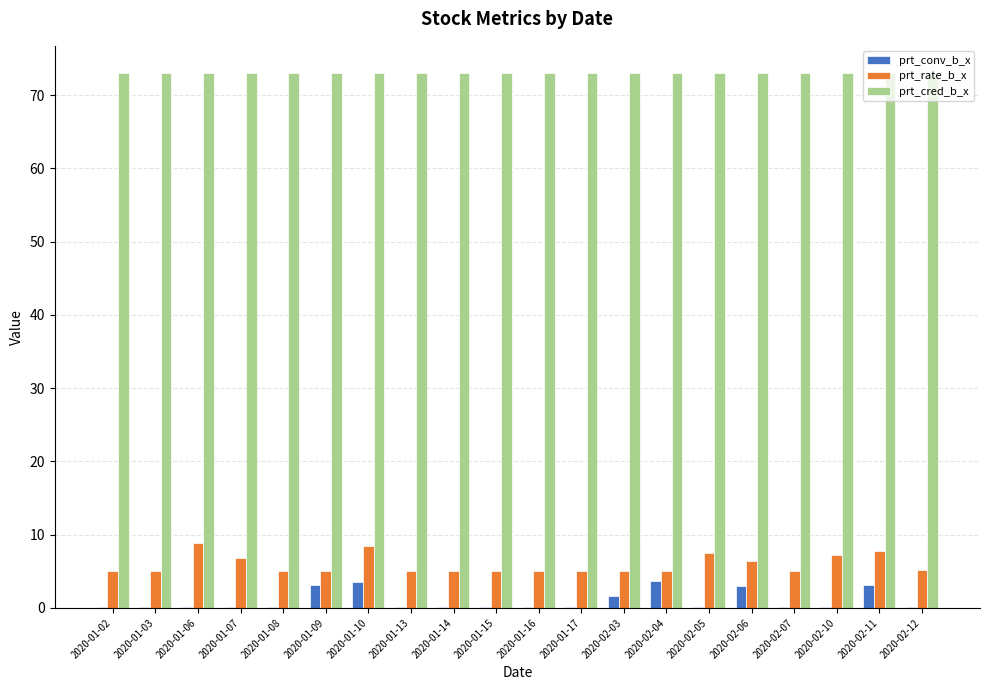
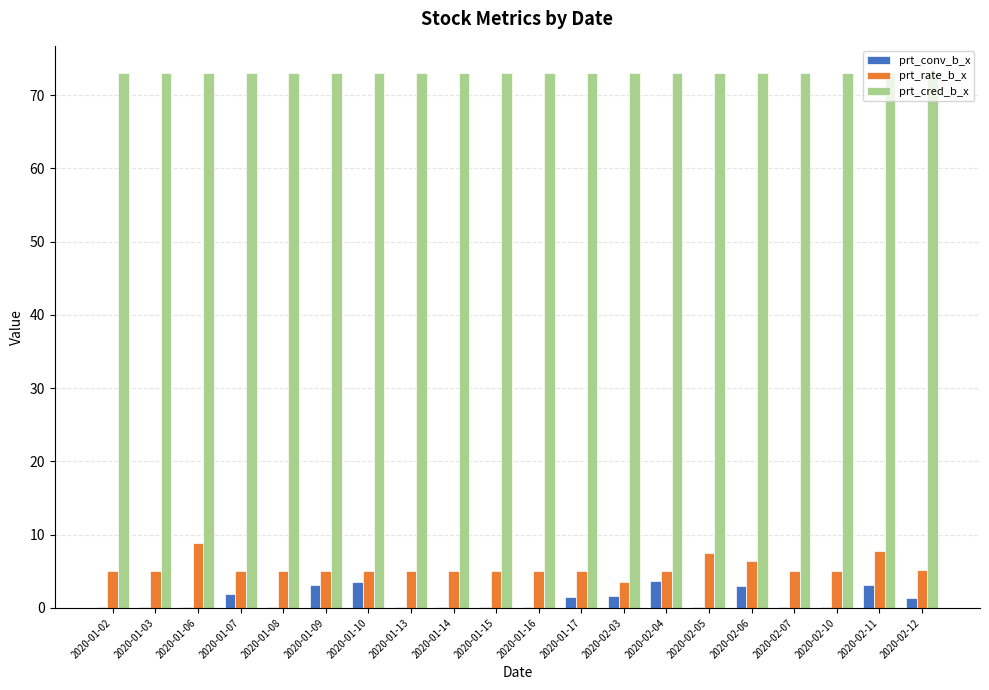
  {
    "prt_conv_b_x": {
-     "2020-01-07": 0,
+     "2020-01-07": 2,
      "2020-01-09": 3,
      "2020-01-10": 4,
-     "2020-01-17": 0,
+     "2020-01-17": 2,
      "2020-02-03": 2,
      "2020-02-04": 4,
      "2020-02-06": 3,
      "2020-02-11": 3,
-     "2020-02-12": 0
+     "2020-02-12": 1
    },
    "prt_rate_b_x": {
      "2020-01-02": 5,
      "2020-01-03": 5,
      "2020-01-06": 9,
-     "2020-01-07": 7,
+     "2020-01-07": 5,
      "2020-01-08": 5,
      "2020-01-09": 5,
-     "2020-01-10": 8,
+     "2020-01-10": 5,
      "2020-01-13": 5,
      "2020-01-14": 5,
      "2020-01-15": 5,
      "2020-01-16": 5,
      "2020-01-17": 5,
-     "2020-02-03": 5,
+     "2020-02-03": 4,
      "2020-02-04": 5,
      "2020-02-05": 8,
      "2020-02-06": 6,
      "2020-02-07": 5,
-     "2020-02-10": 7,
+     "2020-02-10": 5,
      "2020-02-11": 8,
      "2020-02-12": 5
    },
    "prt_cred_b_x": {
      "2020-01-02": 73,
      "2020-01-03": 73,
      "2020-01-06": 73,
      "2020-01-07": 73,
      "2020-01-08": 73,
      "2020-01-09": 73,
      "2020-01-10": 73,
      "2020-01-13": 73,
      "2020-01-14": 73,
      "2020-01-15": 73,
      "2020-01-16": 73,
      "2020-01-17": 73,
      "2020-02-03": 73,
      "2020-02-04": 73,
      "2020-02-05": 73,
      "2020-02-06": 73,
      "2020-02-07": 73,
      "2020-02-10": 73
    }
  }
